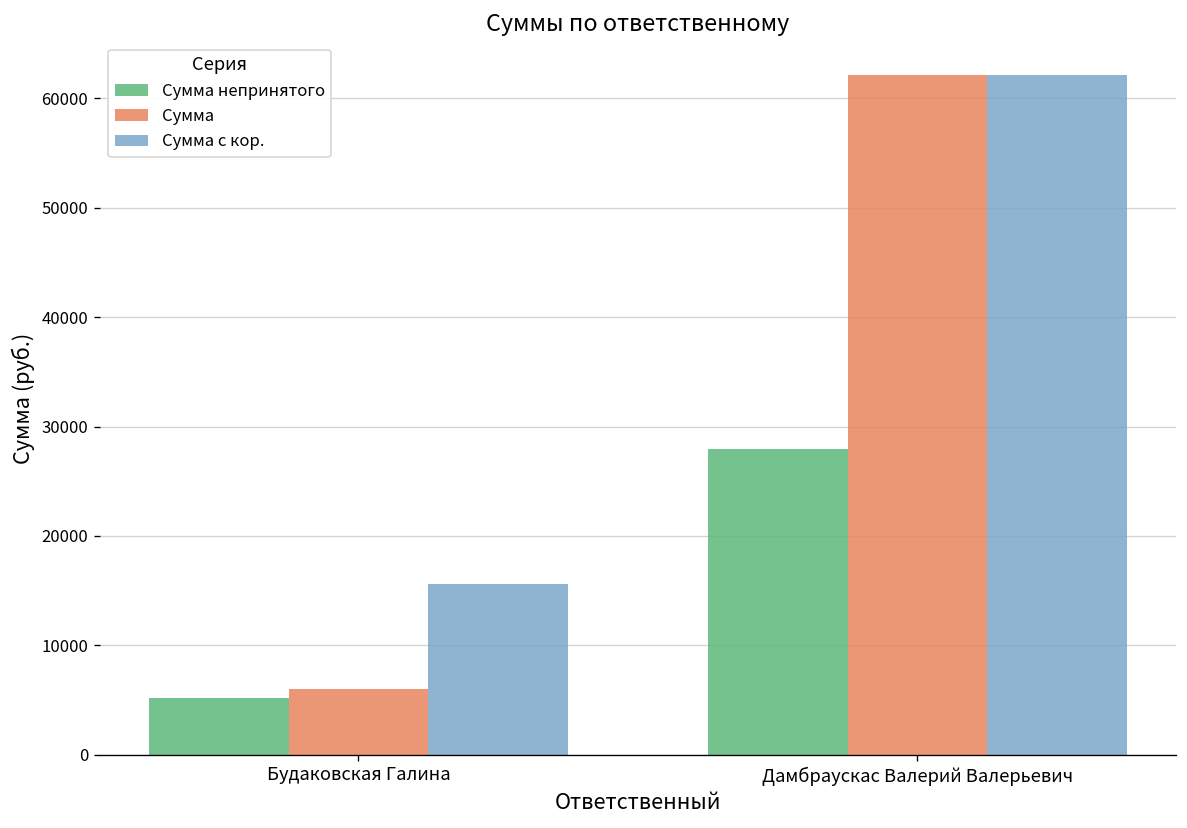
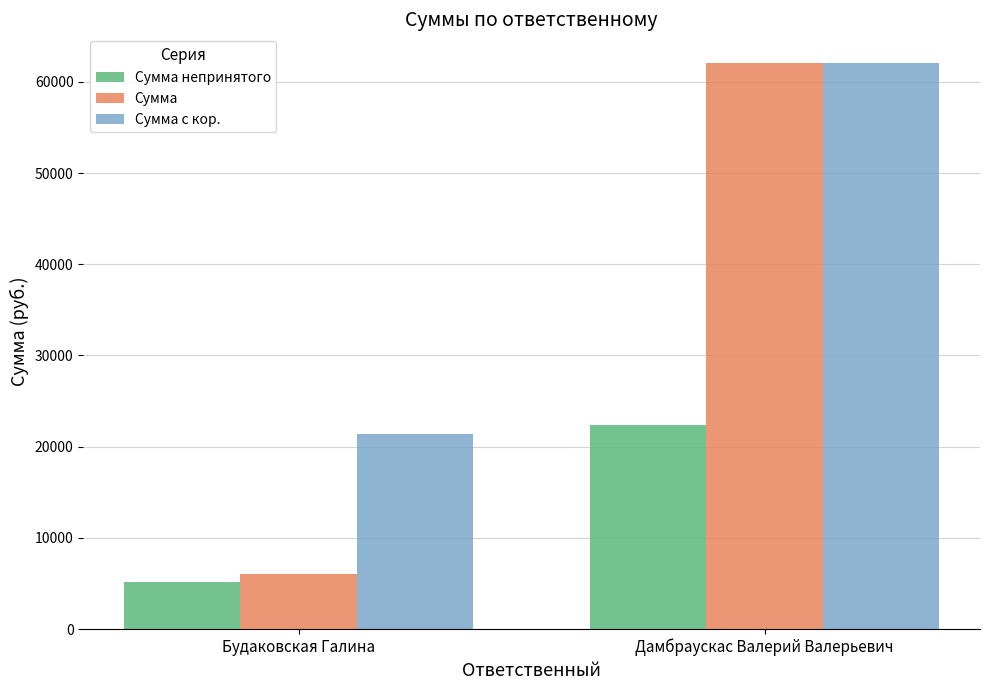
  {
    "Сумма непринятого": {
      "Будаковская Галина": 5000,
-     "Дамбраускас Валерий Валерьевич": 28000
+     "Дамбраускас Валерий Валерьевич": 22000
    },
    "Сумма": {
      "Будаковская Галина": 6000,
      "Дамбраускас Валерий Валерьевич": 62000
    },
    "Сумма с кор.": {
-     "Будаковская Галина": 16000,
+     "Будаковская Галина": 21000,
      "Дамбраускас Валерий Валерьевич": 62000
    }
  }
